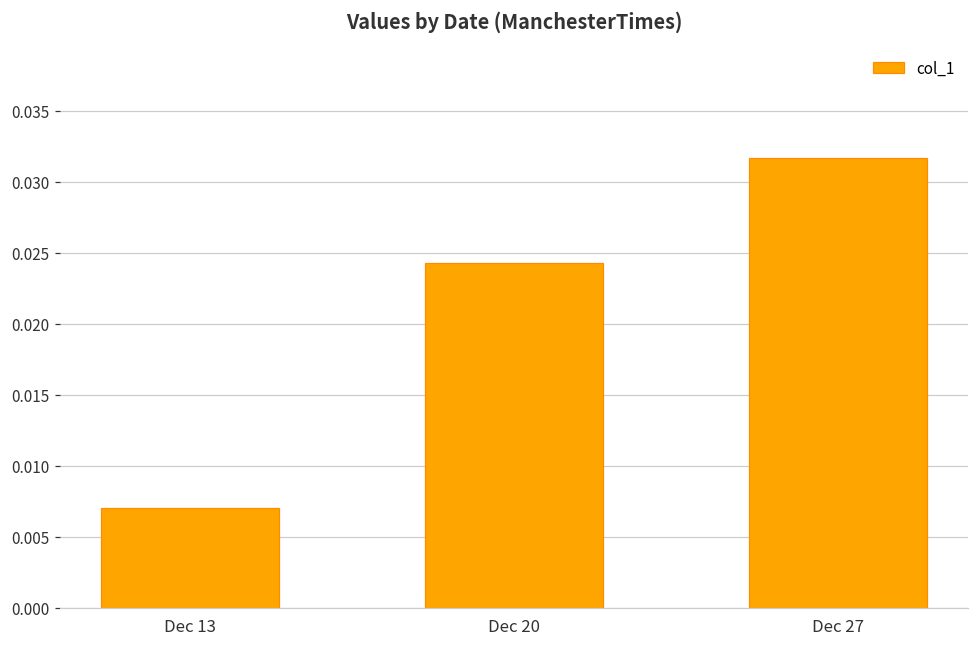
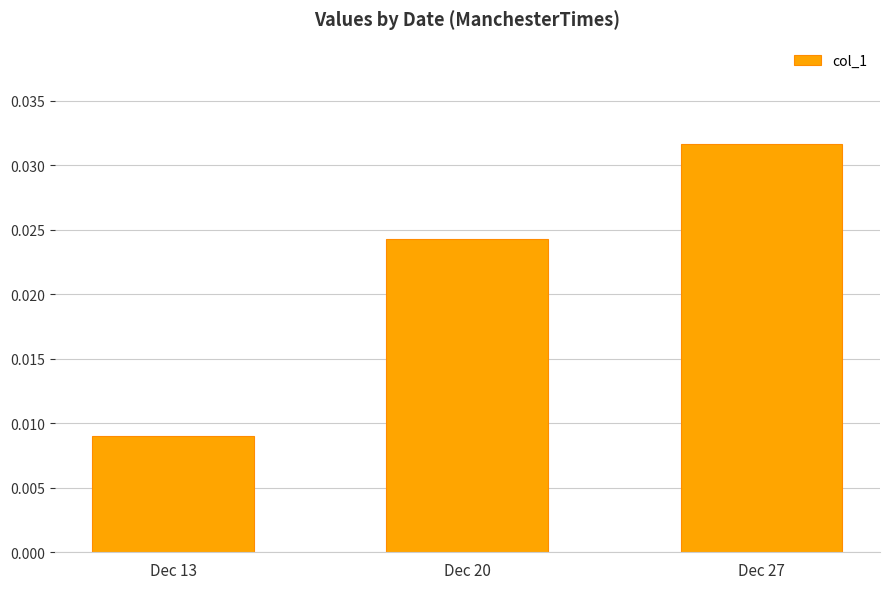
  {
-   "Dec 13": 0.0070,
+   "Dec 13": 0.0090,
    "Dec 20": 0.0242,
    "Dec 27": 0.0317
  }
